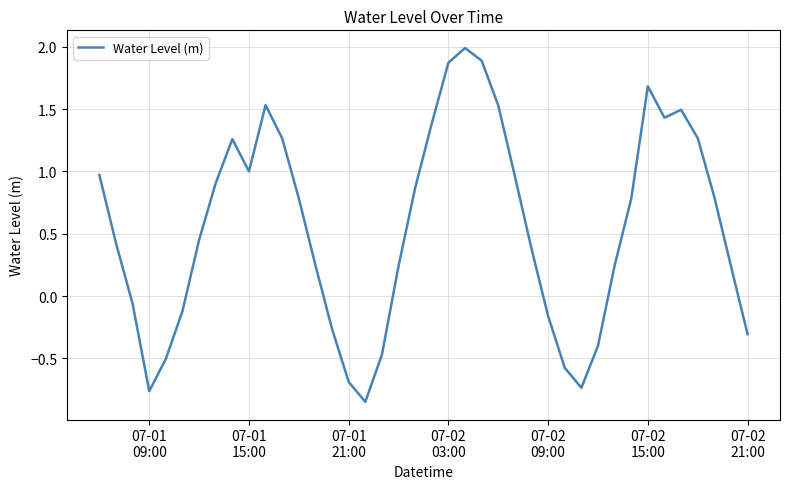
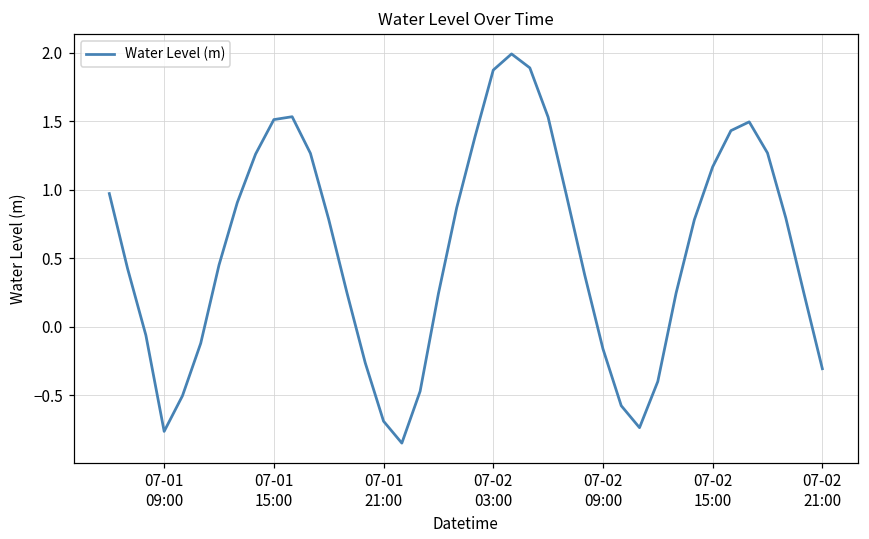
  {
    "07-01 09:00": -0.76,
-   "07-01 15:00": 1.00,
+   "07-01 15:00": 1.51,
    "07-01 21:00": -0.69,
    "07-02 03:00": 1.87,
    "07-02 09:00": -0.16,
-   "07-02 15:00": 1.68,
+   "07-02 15:00": 1.17,
    "07-02 21:00": -0.31
  }
